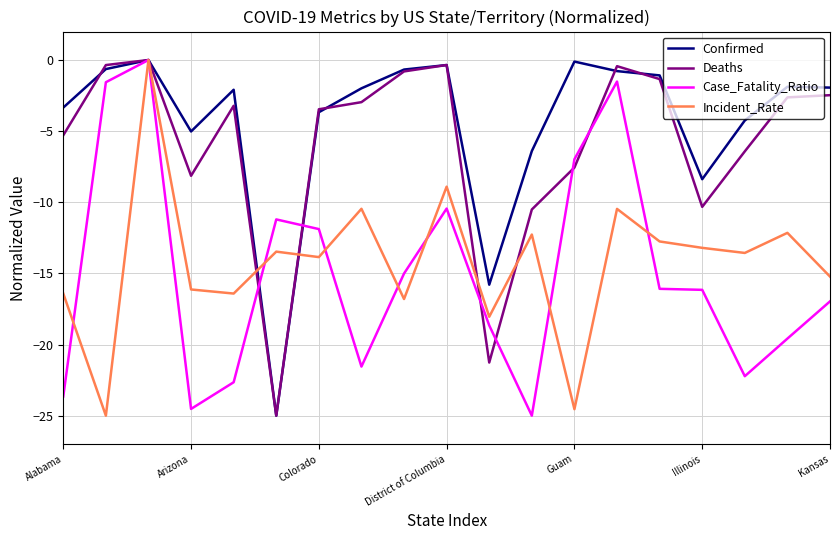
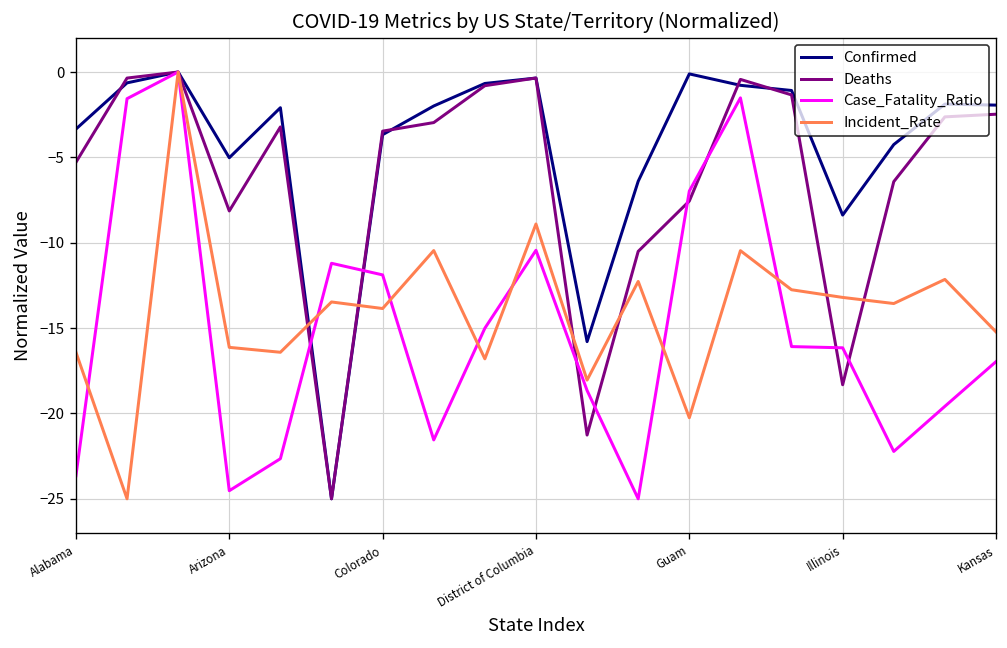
  {
    "Confirmed": {
      "Alabama": -3.3,
      "Arizona": -5.0,
      "Colorado": -3.7,
      "Guam": -0.1,
      "Illinois": -8.4,
      "Kansas": -1.9
    },
    "Deaths": {
      "Alabama": -5.3,
      "Arizona": -8.1,
      "Colorado": -3.5,
      "Guam": -7.6,
-     "Illinois": -10.3,
+     "Illinois": -18.3,
      "Kansas": -2.5
    },
    "Case_Fatality_Ratio": {
      "Alabama": -23.6,
      "Arizona": -24.5,
      "Colorado": -11.9,
      "District of Columbia": -10.4,
      "Guam": -7.0,
      "Illinois": -16.2,
      "Kansas": -17.0
    },
    "Incident_Rate": {
      "Alabama": -16.4,
      "Arizona": -16.1,
      "Colorado": -13.9,
      "District of Columbia": -8.9,
-     "Guam": -24.5,
+     "Guam": -20.3,
      "Illinois": -13.2,
      "Kansas": -15.2
    }
  }
